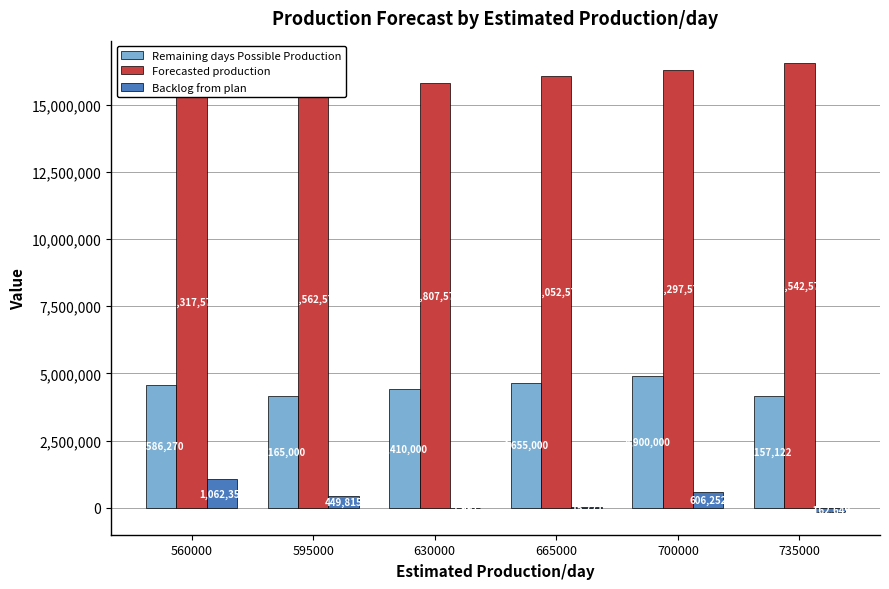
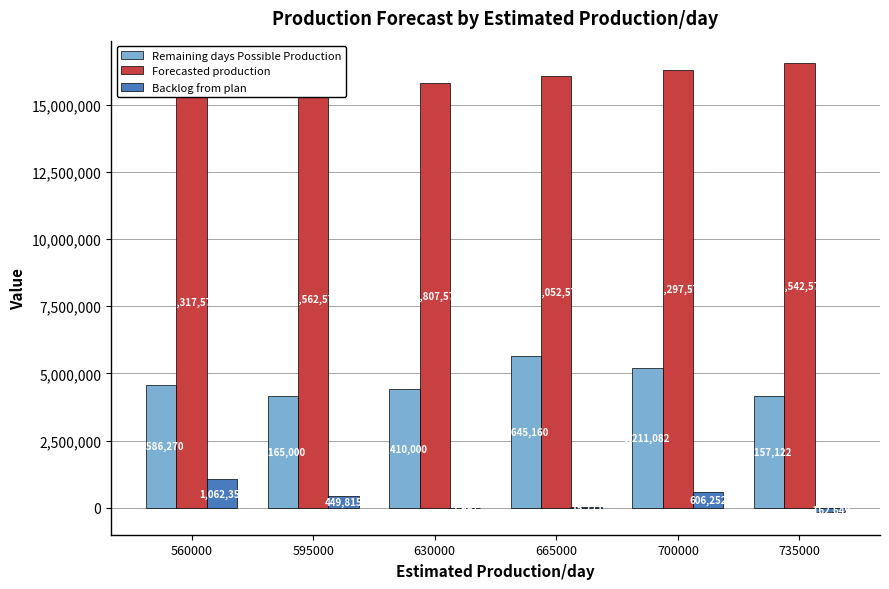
  {
    "Remaining days Possible Production": {
      "560000": "4,586,270",
      "595000": "4,165,000",
      "630000": "4,410,000",
-     "665000": "4,655,000",
-     "700000": "4,900,000",
+     "665000": "5,645,160",
+     "700000": "5,211,082",
      "735000": "4,157,122"
    },
    "Forecasted production": {
      "630000": "15,807,573",
      "665000": "16,052,573",
      "700000": "16,297,573",
      "735000": "16,542,573"
    },
    "Backlog from plan": {
      "560000": "1,062,351",
      "595000": "449,815",
      "700000": "606,252"
    }
  }
